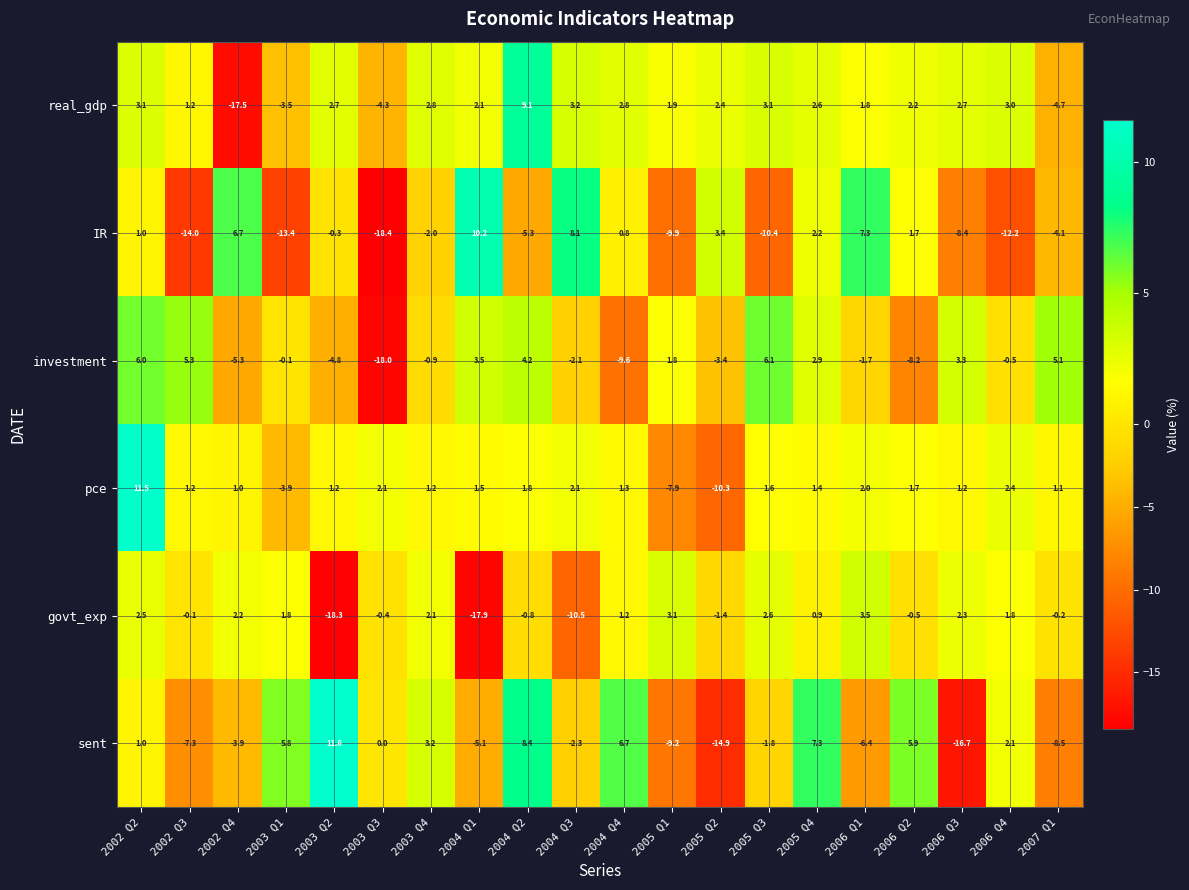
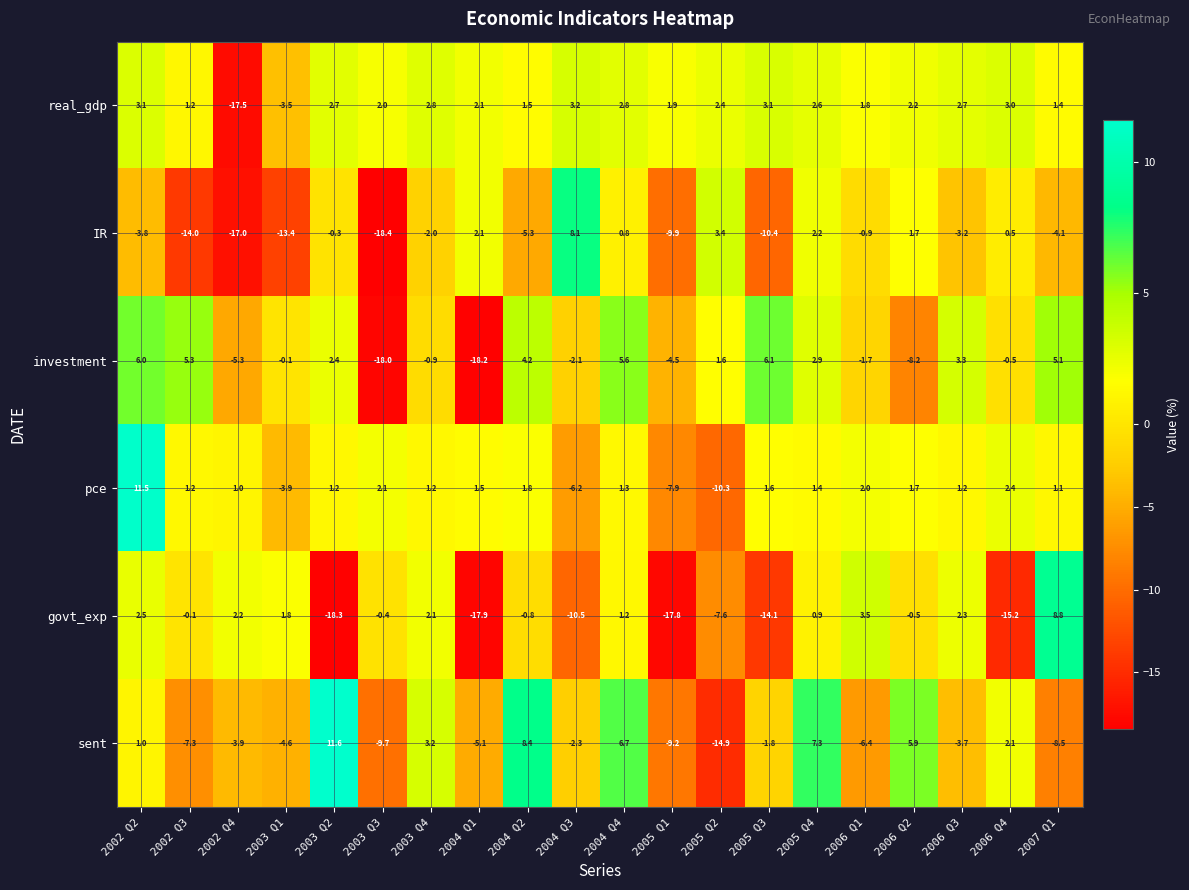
  {
    "real_gdp": {
      "2002 Q2": 3.1,
      "2002 Q3": 1.2,
      "2002 Q4": -17.5,
      "2003 Q1": -3.5,
      "2003 Q2": 2.7,
-     "2003 Q3": -4.3,
+     "2003 Q3": 2.0,
      "2003 Q4": 2.8,
      "2004 Q1": 2.1,
-     "2004 Q2": 9.1,
+     "2004 Q2": 1.5,
      "2004 Q3": 3.2,
      "2004 Q4": 2.8,
      "2005 Q1": 1.9,
      "2005 Q2": 2.4,
      "2005 Q3": 3.1,
      "2005 Q4": 2.6,
      "2006 Q1": 1.8,
      "2006 Q2": 2.2,
      "2006 Q3": 2.7,
      "2006 Q4": 3.0,
-     "2007 Q1": -4.7
+     "2007 Q1": 1.4
    },
    "IR": {
-     "2002 Q2": 1.0,
+     "2002 Q2": -3.8,
      "2002 Q3": -14.0,
-     "2002 Q4": 6.7,
+     "2002 Q4": -17.0,
      "2003 Q1": -13.4,
      "2003 Q2": -0.3,
      "2003 Q3": -18.4,
      "2003 Q4": -2.0,
-     "2004 Q1": 10.2,
+     "2004 Q1": 2.1,
      "2004 Q2": -5.3,
      "2004 Q3": 8.1,
      "2004 Q4": 0.8,
      "2005 Q1": -9.9,
      "2005 Q2": 3.4,
      "2005 Q3": -10.4,
      "2005 Q4": 2.2,
-     "2006 Q1": 7.3,
+     "2006 Q1": -0.9,
      "2006 Q2": 1.7,
-     "2006 Q3": -8.4,
-     "2006 Q4": -12.2,
+     "2006 Q3": -3.2,
+     "2006 Q4": 0.5,
      "2007 Q1": -4.1
    },
    "investment": {
      "2002 Q2": 6.0,
      "2002 Q3": 5.3,
      "2002 Q4": -5.3,
      "2003 Q1": -0.1,
-     "2003 Q2": -4.8,
+     "2003 Q2": 2.4,
      "2003 Q3": -18.0,
      "2003 Q4": -0.9,
-     "2004 Q1": 3.5,
+     "2004 Q1": -18.2,
      "2004 Q2": 4.2,
      "2004 Q3": -2.1,
-     "2004 Q4": -9.6,
-     "2005 Q1": 1.8,
-     "2005 Q2": -3.4,
+     "2004 Q4": 5.6,
+     "2005 Q1": -4.5,
+     "2005 Q2": 1.6,
      "2005 Q3": 6.1,
      "2005 Q4": 2.9,
      "2006 Q1": -1.7,
      "2006 Q2": -8.2,
      "2006 Q3": 3.3,
      "2006 Q4": -0.5,
      "2007 Q1": 5.1
    },
    "pce": {
      "2002 Q2": 11.5,
      "2002 Q3": 1.2,
      "2002 Q4": 1.0,
      "2003 Q1": -3.9,
      "2003 Q2": 1.2,
      "2003 Q3": 2.1,
      "2003 Q4": 1.2,
      "2004 Q1": 1.5,
      "2004 Q2": 1.8,
-     "2004 Q3": 2.1,
+     "2004 Q3": -6.2,
      "2004 Q4": 1.3,
      "2005 Q1": -7.9,
      "2005 Q2": -10.3,
      "2005 Q3": 1.6,
      "2005 Q4": 1.4,
      "2006 Q1": 2.0,
      "2006 Q2": 1.7,
      "2006 Q3": 1.2,
      "2006 Q4": 2.4,
      "2007 Q1": 1.1
    },
    "govt_exp": {
      "2002 Q2": 2.5,
      "2002 Q3": -0.1,
      "2002 Q4": 2.2,
      "2003 Q1": 1.8,
      "2003 Q2": -18.3,
      "2003 Q3": -0.4,
      "2003 Q4": 2.1,
      "2004 Q1": -17.9,
      "2004 Q2": -0.8,
      "2004 Q3": -10.5,
      "2004 Q4": 1.2,
-     "2005 Q1": 3.1,
-     "2005 Q2": -1.4,
-     "2005 Q3": 2.6,
+     "2005 Q1": -17.8,
+     "2005 Q2": -7.6,
+     "2005 Q3": -14.1,
      "2005 Q4": 0.9,
      "2006 Q1": 3.5,
      "2006 Q2": -0.5,
      "2006 Q3": 2.3,
-     "2006 Q4": 1.8,
-     "2007 Q1": -0.2
+     "2006 Q4": -15.2,
+     "2007 Q1": 8.8
    },
    "sent": {
      "2002 Q2": 1.0,
      "2002 Q3": -7.3,
      "2002 Q4": -3.9,
-     "2003 Q1": 5.8,
+     "2003 Q1": -4.6,
      "2003 Q2": 11.6,
-     "2003 Q3": 0.0,
+     "2003 Q3": -9.7,
      "2003 Q4": 3.2,
      "2004 Q1": -5.1,
      "2004 Q2": 8.4,
      "2004 Q3": -2.3,
      "2004 Q4": 6.7,
      "2005 Q1": -9.2,
      "2005 Q2": -14.9,
      "2005 Q3": -1.8,
      "2005 Q4": 7.3,
      "2006 Q1": -6.4,
      "2006 Q2": 5.9,
-     "2006 Q3": -16.7,
+     "2006 Q3": -3.7,
      "2006 Q4": 2.1,
      "2007 Q1": -8.5
    }
  }
